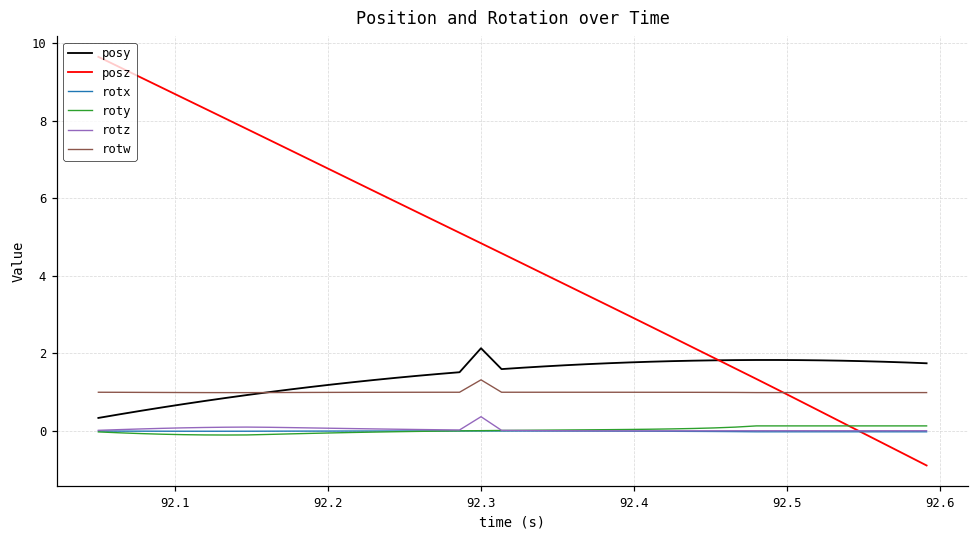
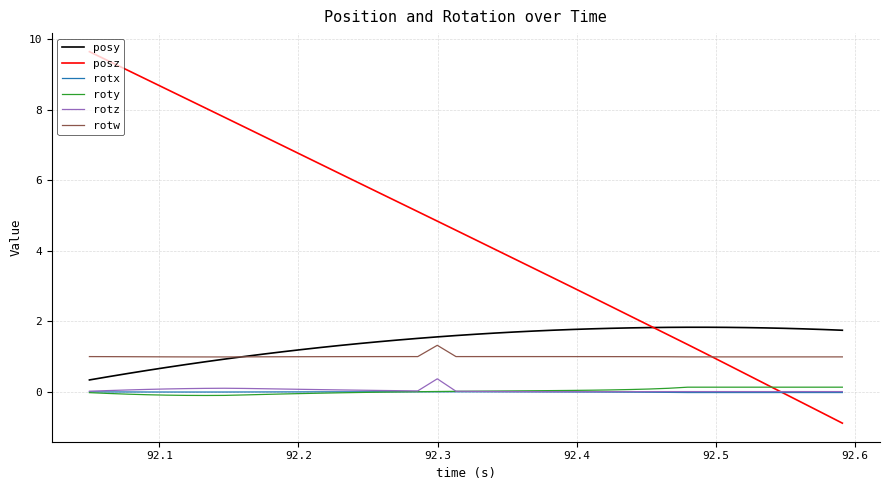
  {
    "posy": {
-     "92.3": 2.1
+     "92.3": 1.6
    },
    "posz": {
      "92.3": 4.8
    },
    "rotz": {
      "92.3": 0.4
    },
    "rotw": {
      "92.3": 1.3
    }
  }
